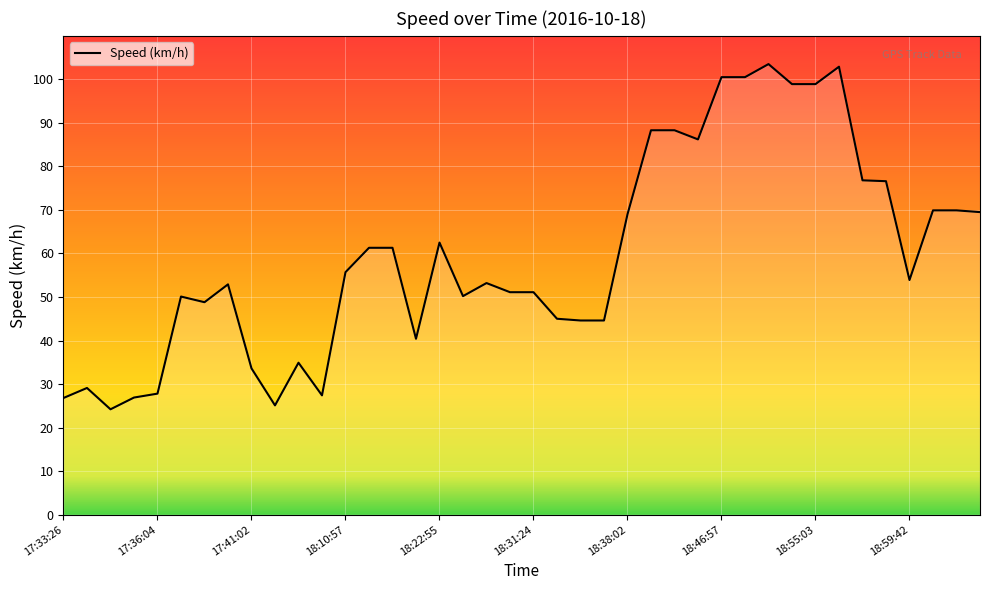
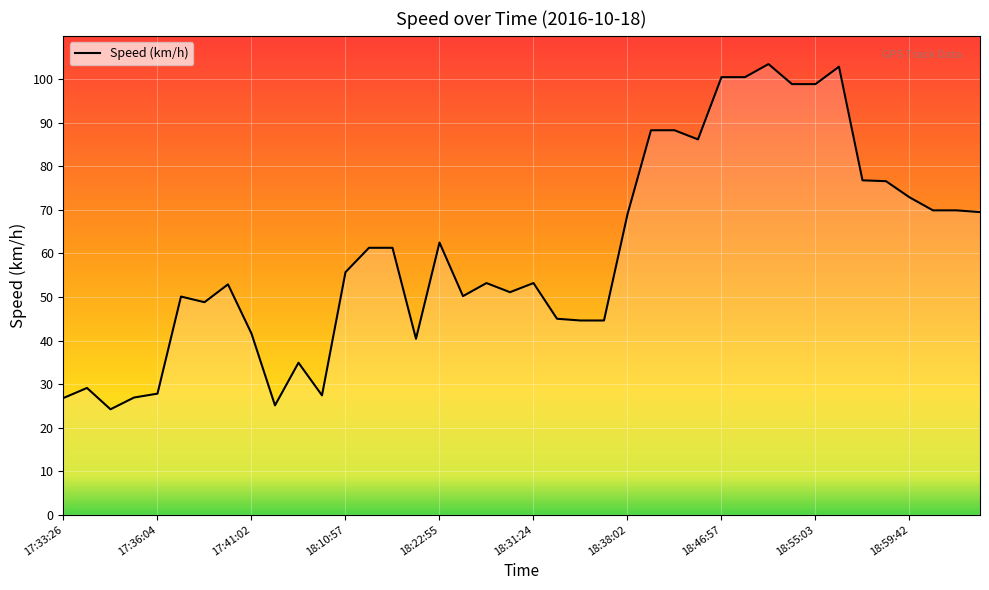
  {
    "17:33:26": 27,
    "17:36:04": 28,
-   "17:41:02": 34,
+   "17:41:02": 42,
    "18:10:57": 56,
    "18:22:55": 63,
-   "18:31:24": 51,
+   "18:31:24": 53,
    "18:38:02": 69,
    "18:46:57": 101,
    "18:55:03": 99,
-   "18:59:42": 54
+   "18:59:42": 73
  }
